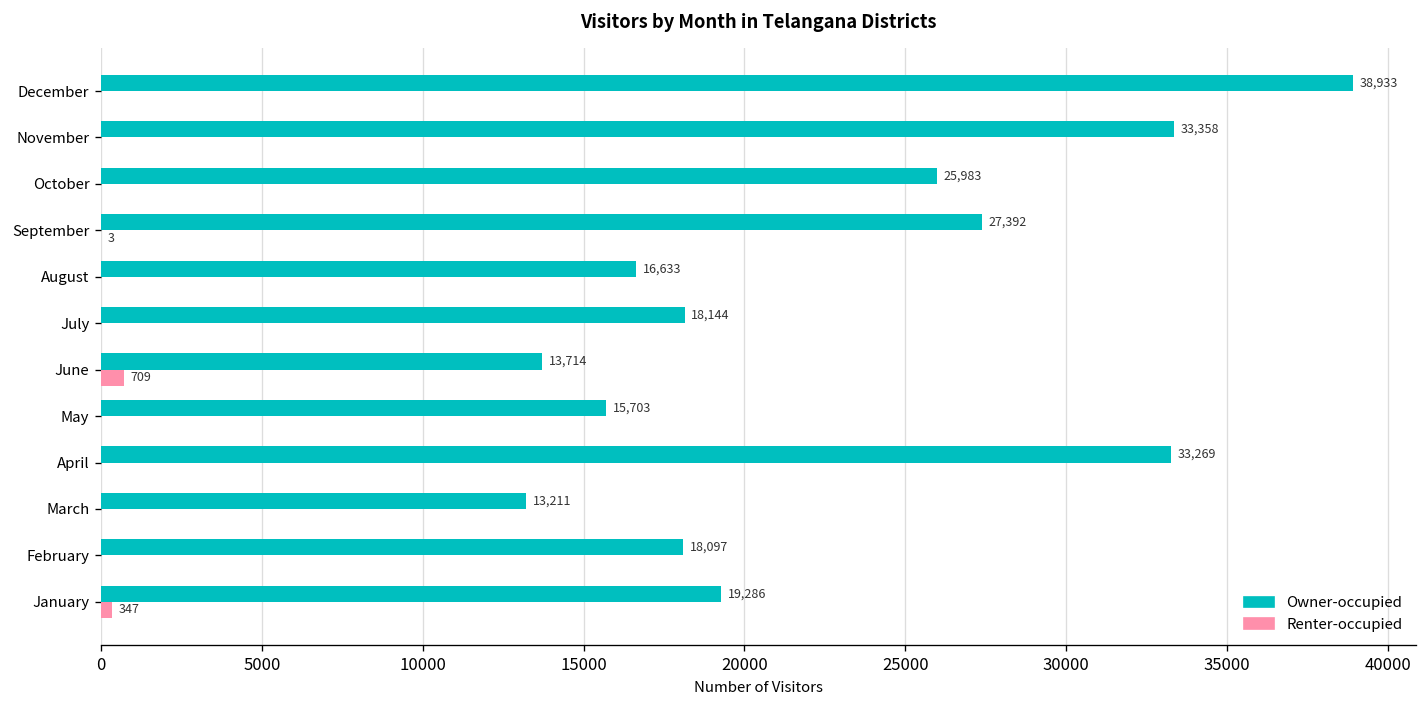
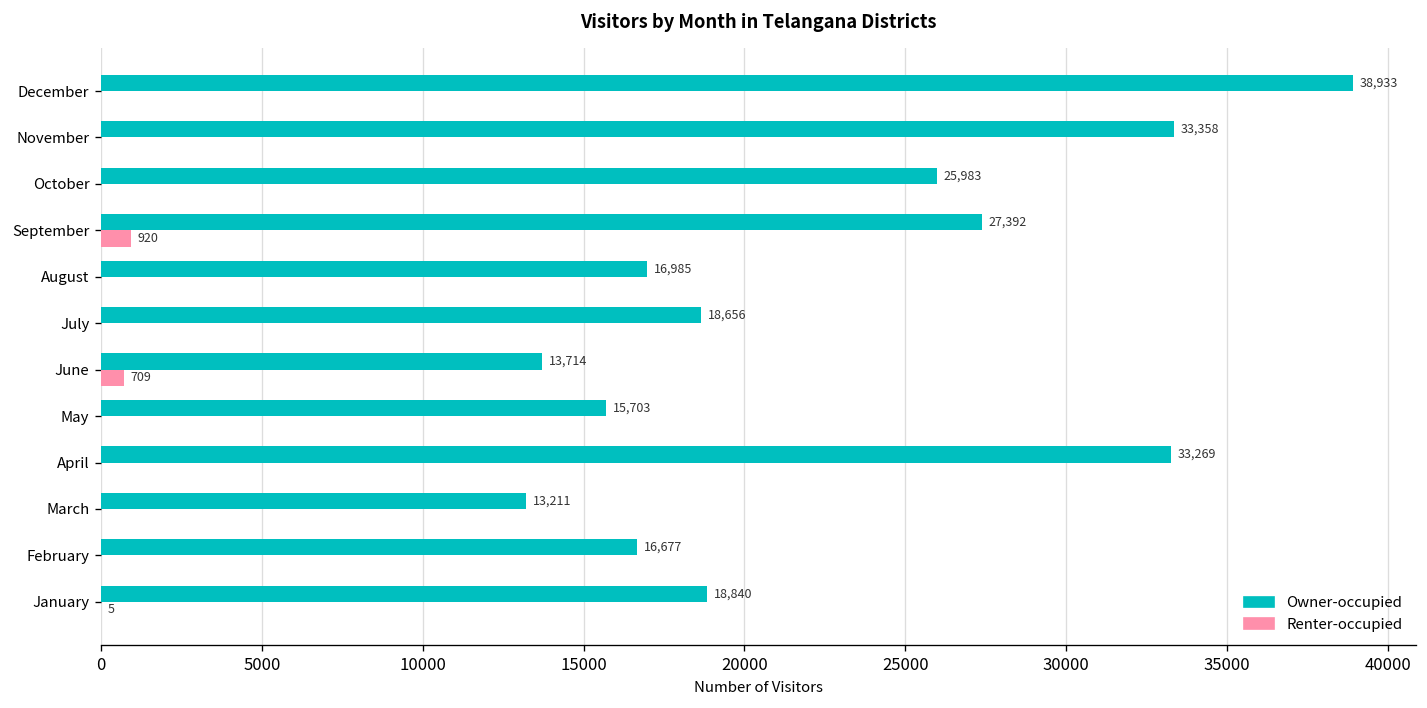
  {
    "Owner-occupied": {
      "December": "38,933",
      "November": "33,358",
      "October": "25,983",
      "September": "27,392",
-     "August": "16,633",
-     "July": "18,144",
+     "August": "16,985",
+     "July": "18,656",
      "June": "13,714",
      "May": "15,703",
      "April": "33,269",
      "March": "13,211",
-     "February": "18,097",
-     "January": "19,286"
+     "February": "16,677",
+     "January": "18,840"
    },
    "Renter-occupied": {
-     "September": "3",
+     "September": "920",
      "June": "709",
-     "January": "347"
+     "January": "5"
    }
  }
